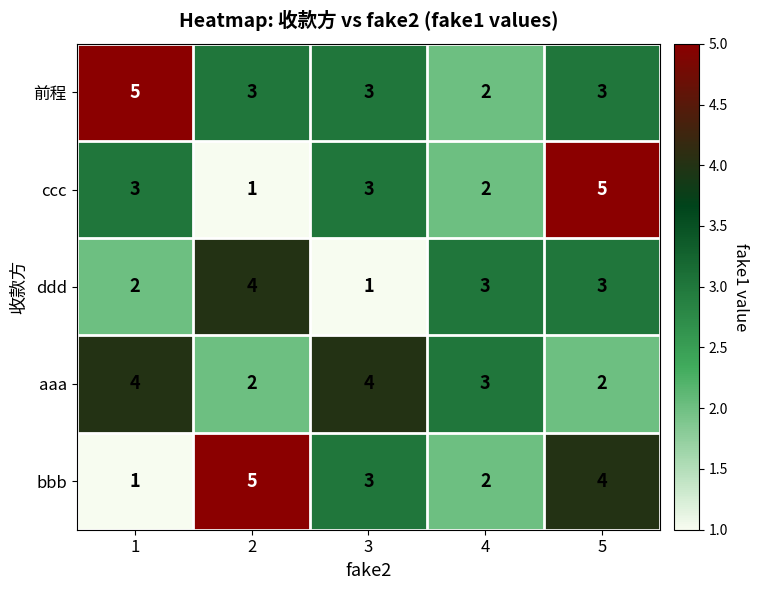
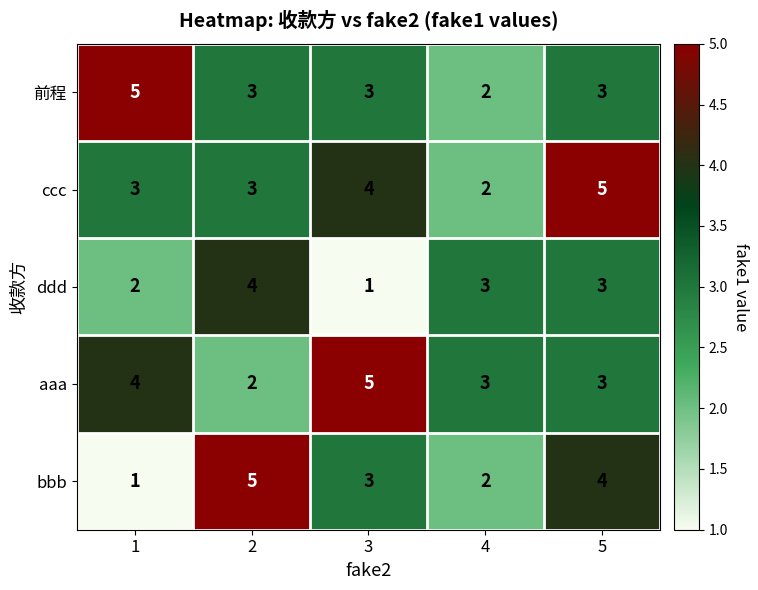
  {
    "前程": {
      "1": 5,
      "2": 3,
      "3": 3,
      "4": 2,
      "5": 3
    },
    "ccc": {
      "1": 3,
-     "2": 1,
-     "3": 3,
+     "2": 3,
+     "3": 4,
      "4": 2,
      "5": 5
    },
    "ddd": {
      "1": 2,
      "2": 4,
      "3": 1,
      "4": 3,
      "5": 3
    },
    "aaa": {
      "1": 4,
      "2": 2,
-     "3": 4,
+     "3": 5,
      "4": 3,
-     "5": 2
+     "5": 3
    },
    "bbb": {
      "1": 1,
      "2": 5,
      "3": 3,
      "4": 2,
      "5": 4
    }
  }
